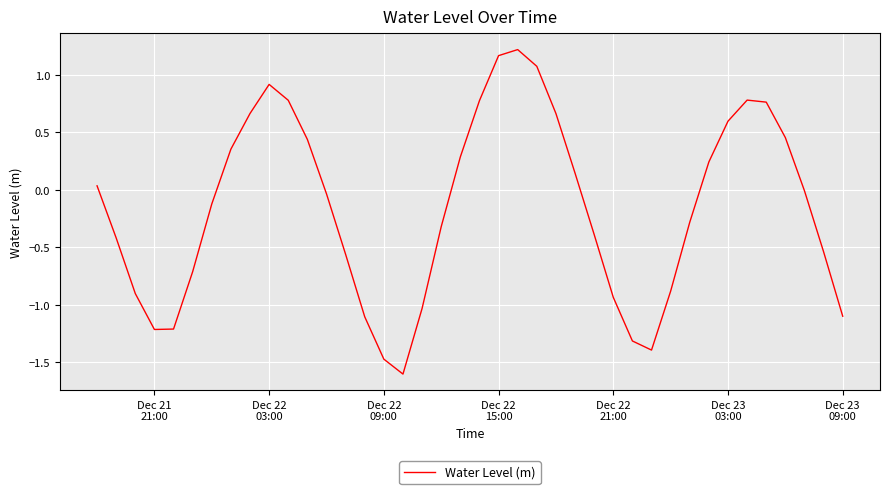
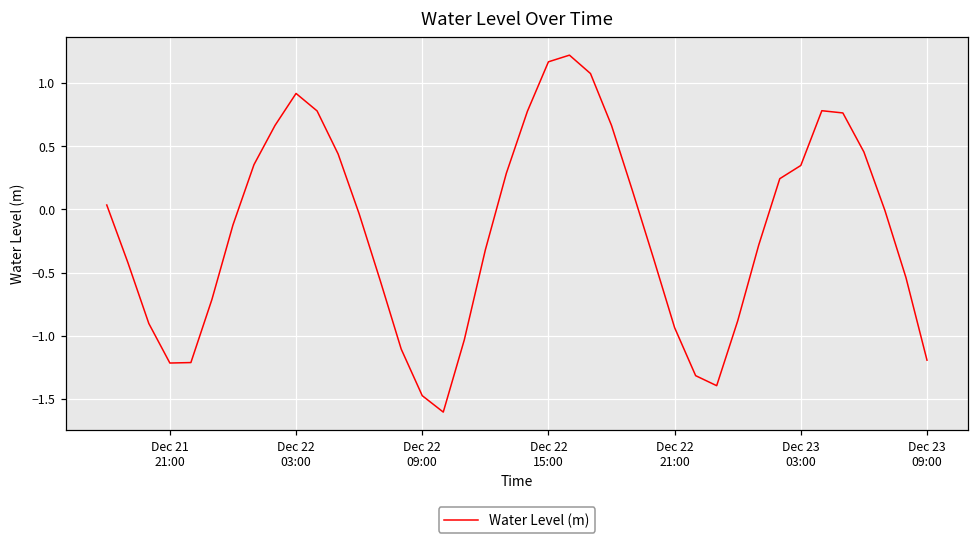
  {
    "Dec 21 21:00": -1.21,
    "Dec 22 03:00": 0.92,
    "Dec 22 09:00": -1.47,
    "Dec 22 15:00": 1.17,
    "Dec 22 21:00": -0.93,
-   "Dec 23 03:00": 0.60,
-   "Dec 23 09:00": -1.10
+   "Dec 23 03:00": 0.35,
+   "Dec 23 09:00": -1.19
  }
